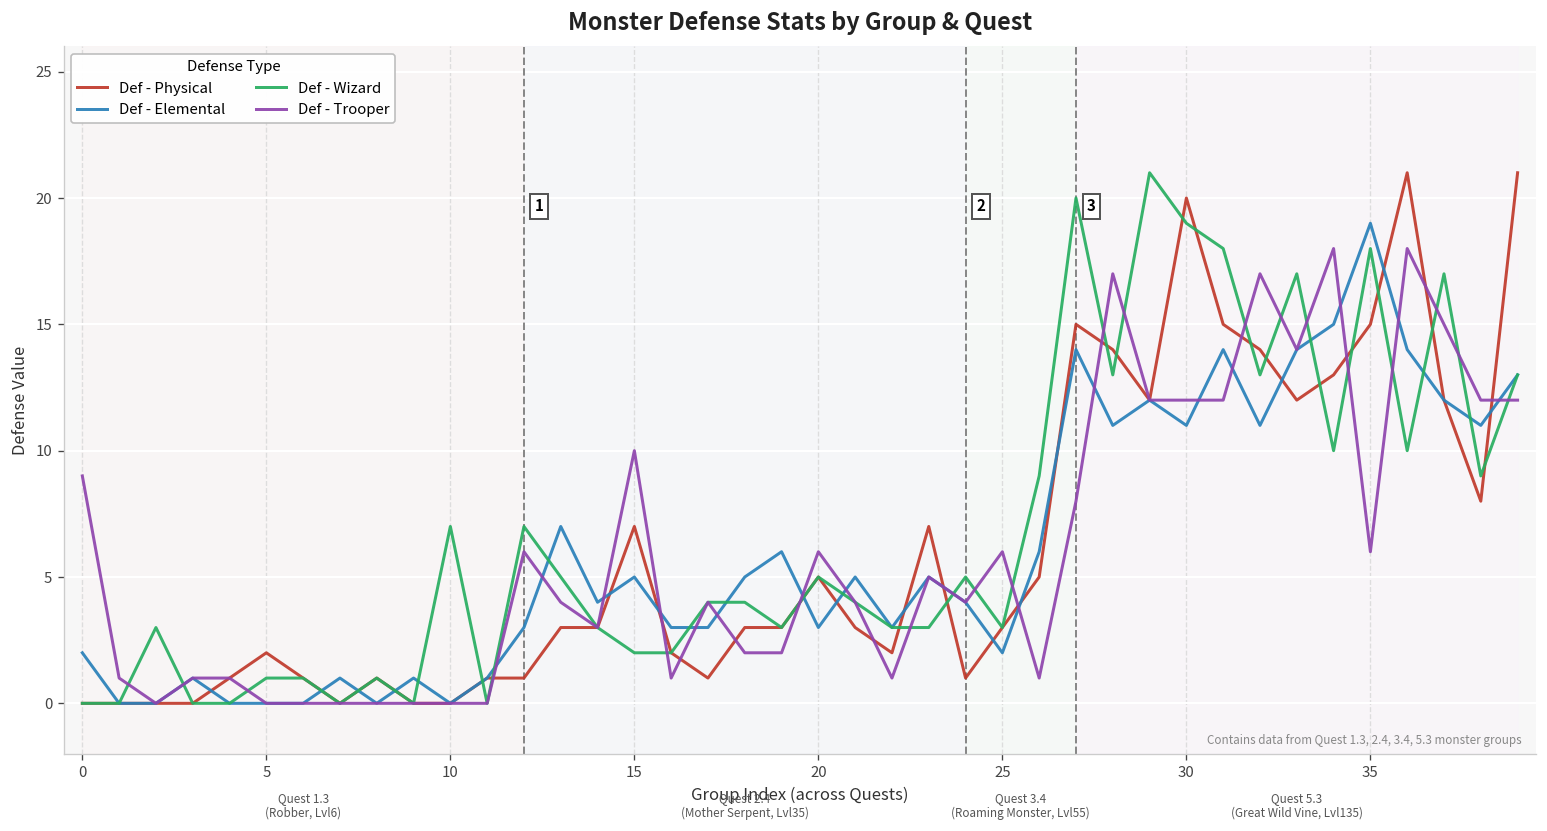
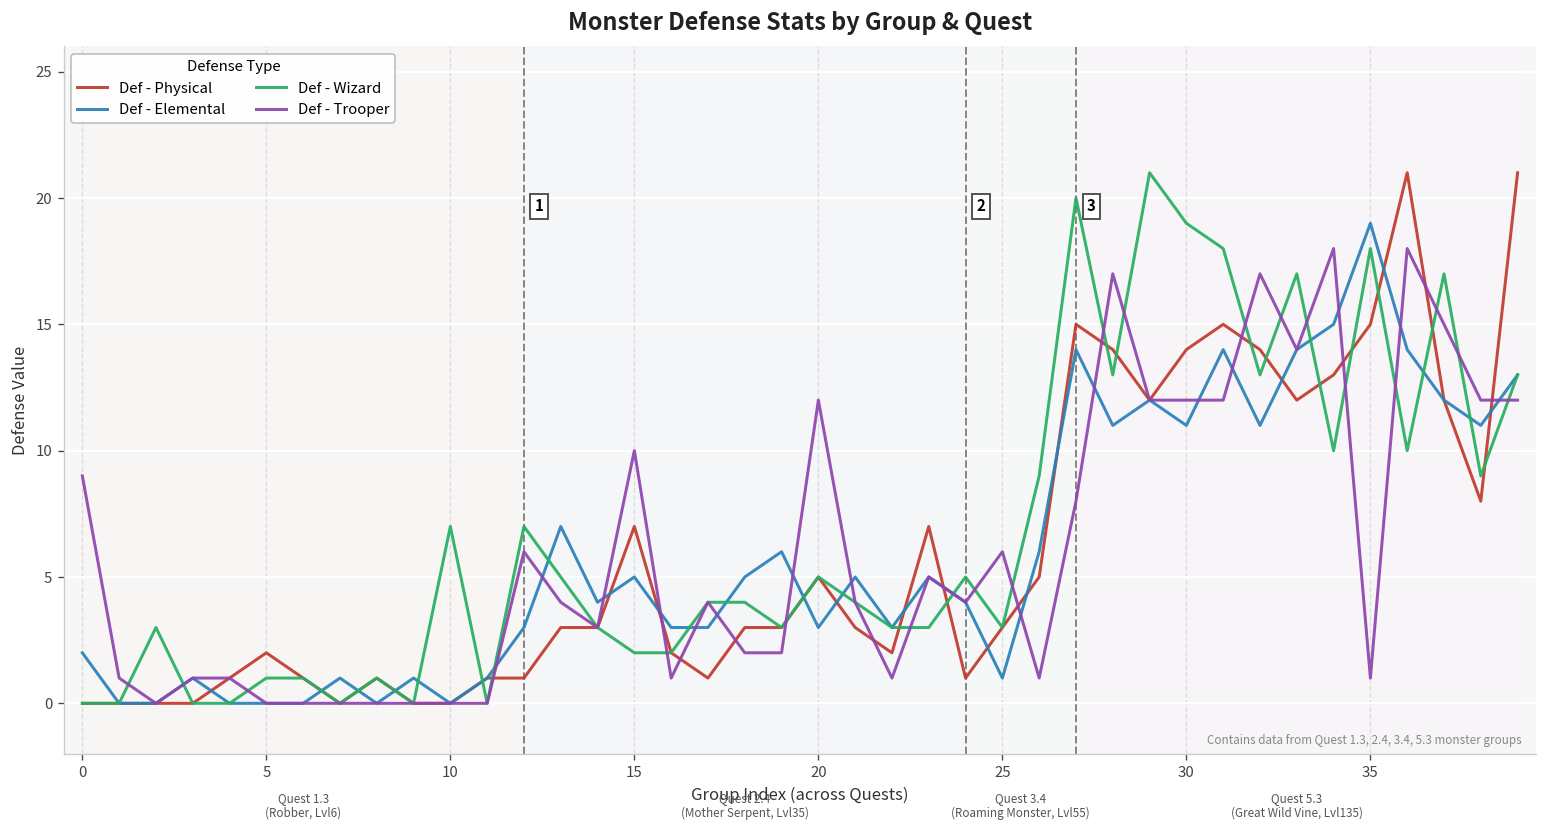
  {
    "Def - Physical": {
      "5": 2,
      "15": 7,
-     "30": 20,
+     "30": 14,
      "35": 15
    },
    "Def - Elemental": {
      "0": 2,
      "15": 5,
      "20": 3,
-     "25": 2,
+     "25": 1,
      "30": 11,
      "35": 19
    },
    "Def - Wizard": {
      "5": 1,
      "10": 7,
      "15": 2,
      "30": 19,
      "35": 18
    },
    "Def - Trooper": {
      "0": 9,
      "15": 10,
-     "20": 6,
+     "20": 12,
      "25": 6,
      "30": 12,
-     "35": 6
+     "35": 1
    }
  }
